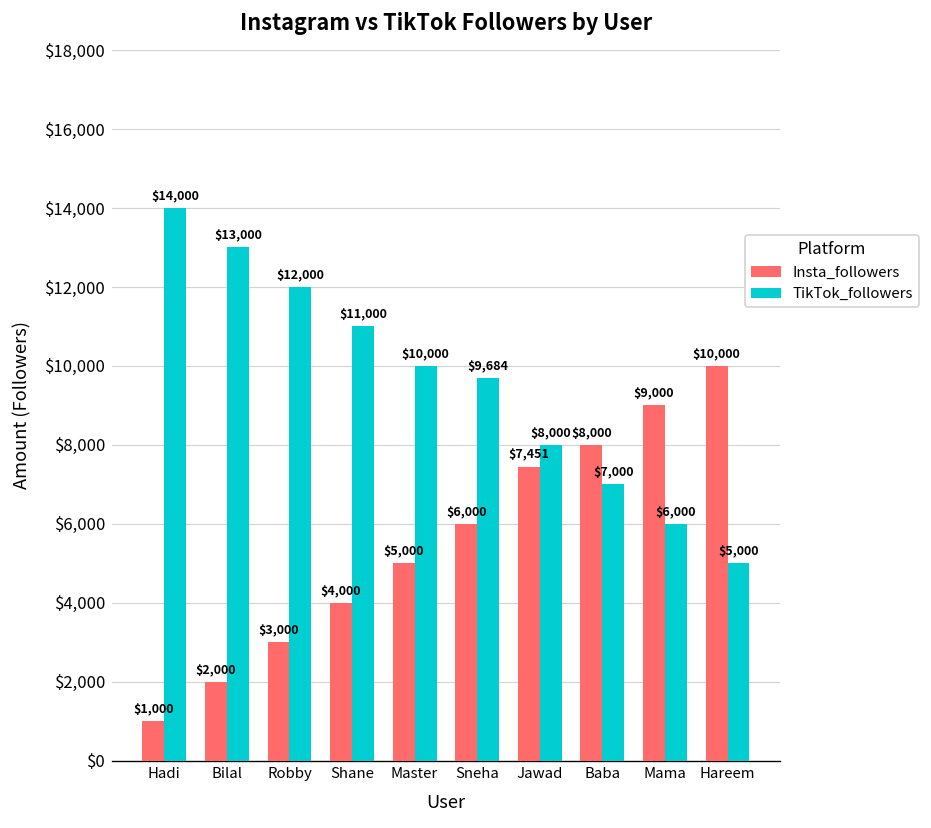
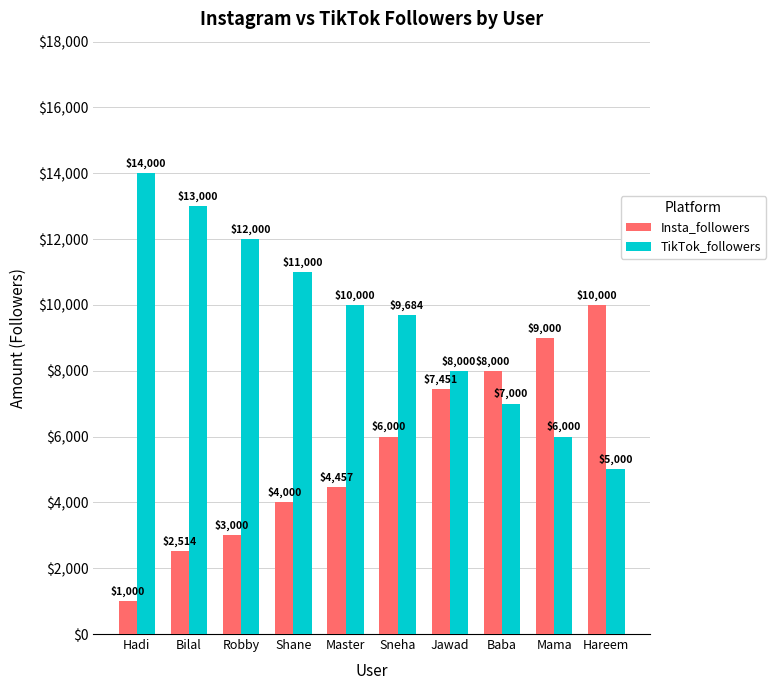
  {
    "Insta_followers": {
      "Hadi": "$1,000",
-     "Bilal": "$2,000",
+     "Bilal": "$2,514",
      "Robby": "$3,000",
      "Shane": "$4,000",
-     "Master": "$5,000",
+     "Master": "$4,457",
      "Sneha": "$6,000",
      "Jawad": "$7,451",
      "Baba": "$8,000",
      "Mama": "$9,000",
      "Hareem": "$10,000"
    },
    "TikTok_followers": {
      "Hadi": "$14,000",
      "Bilal": "$13,000",
      "Robby": "$12,000",
      "Shane": "$11,000",
      "Master": "$10,000",
      "Sneha": "$9,684",
      "Jawad": "$8,000",
      "Baba": "$7,000",
      "Mama": "$6,000",
      "Hareem": "$5,000"
    }
  }
